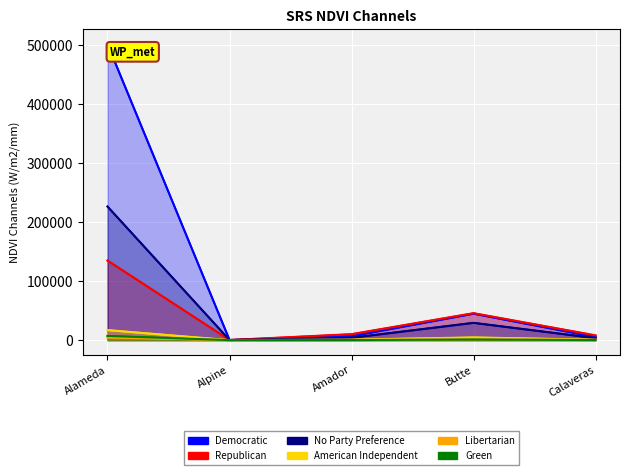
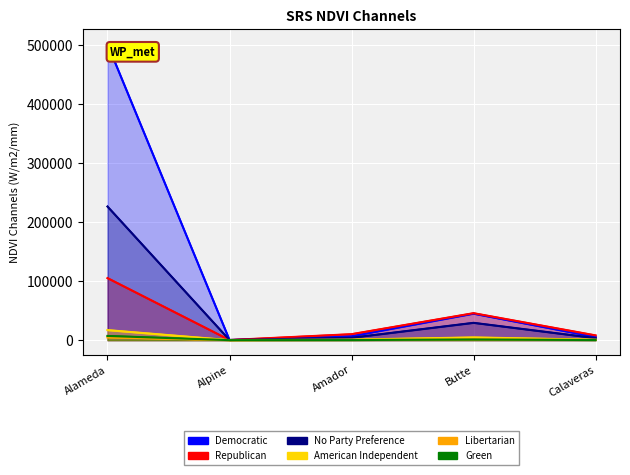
  {
    "Republican": {
-     "Alameda": 140000
+     "Alameda": 110000
    }
  }
